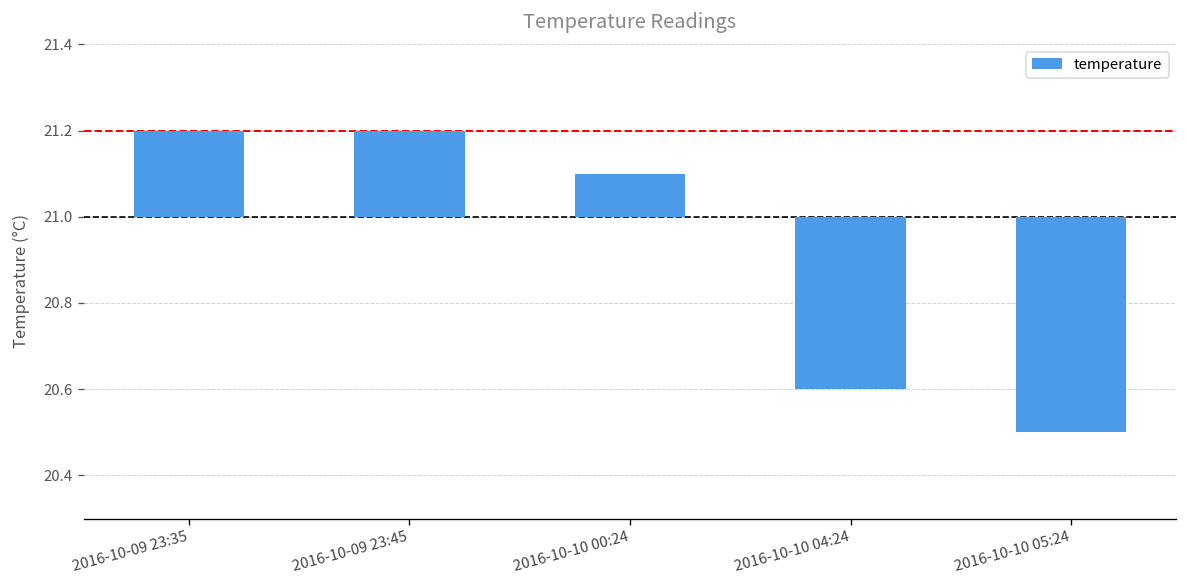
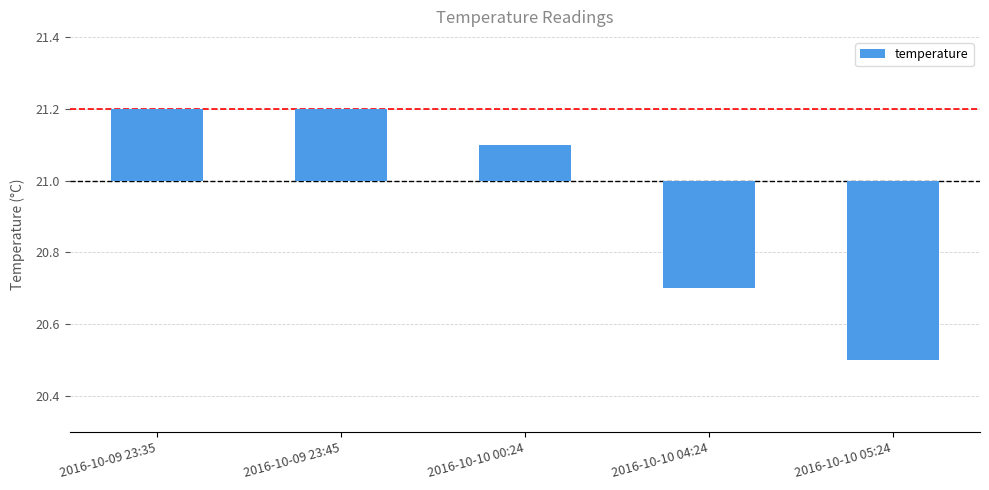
  {
    "2016-10-09 23:35": 21.2,
    "2016-10-09 23:45": 21.2,
    "2016-10-10 00:24": 21.1,
-   "2016-10-10 04:24": 20.6,
+   "2016-10-10 04:24": 20.7,
    "2016-10-10 05:24": 20.5
  }
